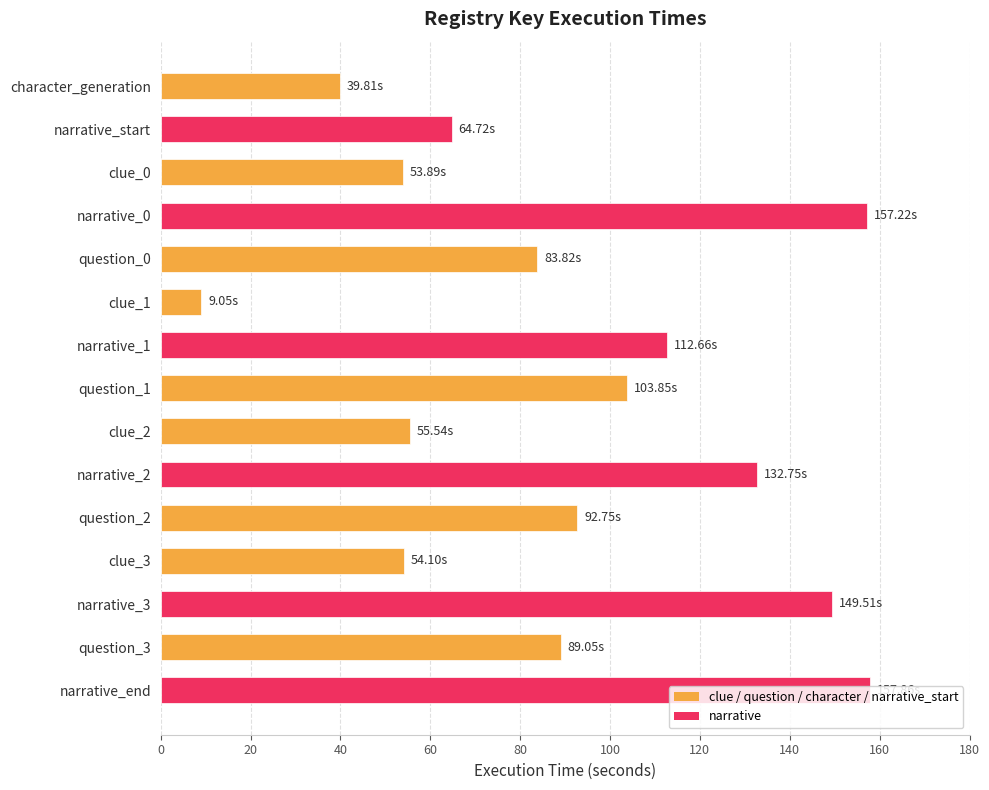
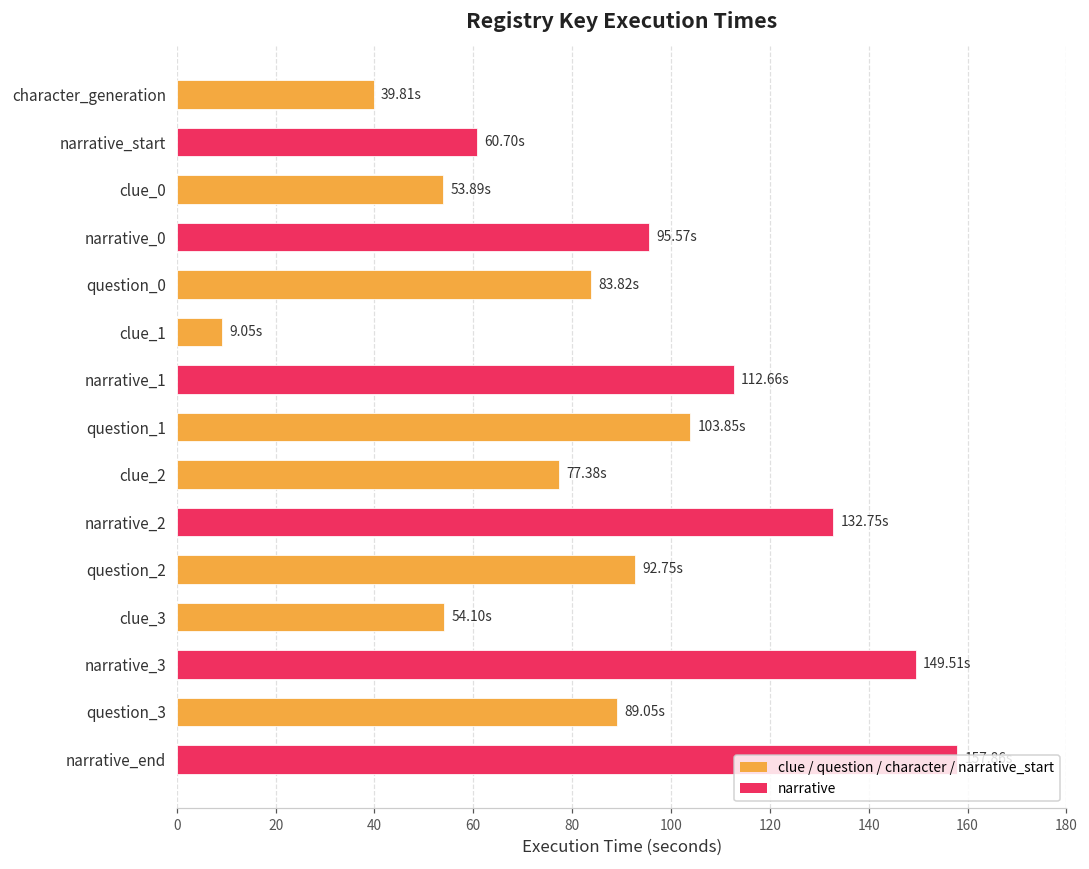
  {
    "character_generation": "39.81s",
-   "narrative_start": "64.72s",
+   "narrative_start": "60.70s",
    "clue_0": "53.89s",
-   "narrative_0": "157.22s",
+   "narrative_0": "95.57s",
    "question_0": "83.82s",
    "clue_1": "9.05s",
    "narrative_1": "112.66s",
    "question_1": "103.85s",
-   "clue_2": "55.54s",
+   "clue_2": "77.38s",
    "narrative_2": "132.75s",
    "question_2": "92.75s",
    "clue_3": "54.10s",
    "narrative_3": "149.51s",
    "question_3": "89.05s"
  }
